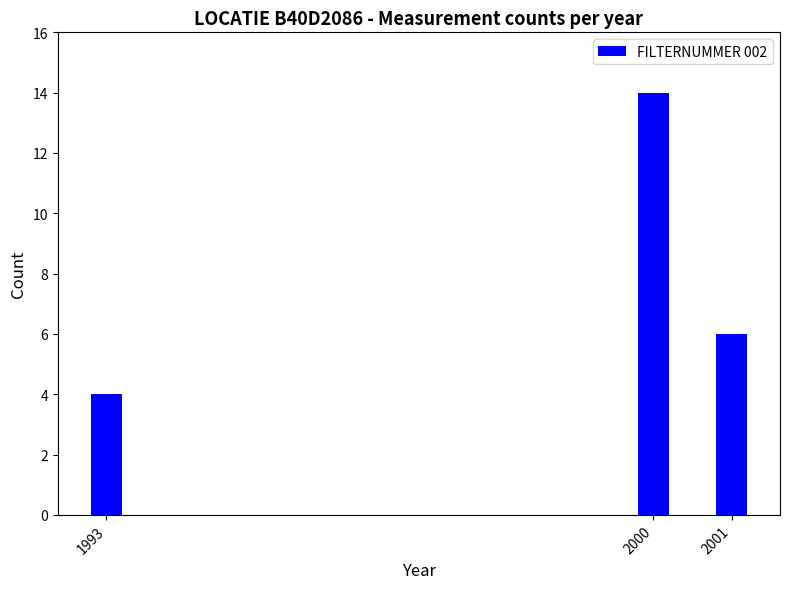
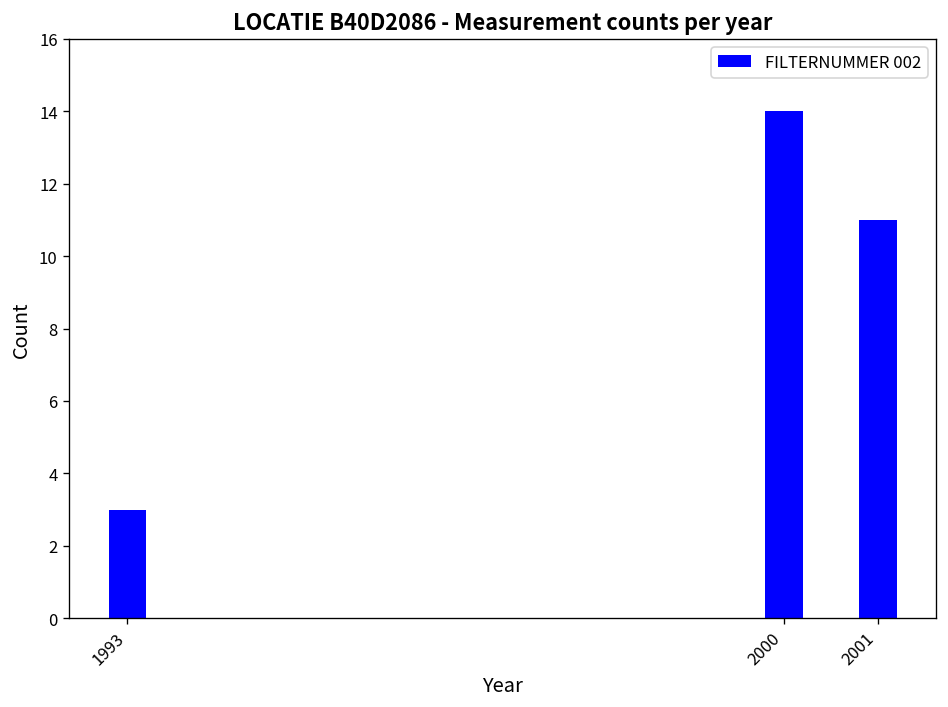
  {
-   "1993": 4,
+   "1993": 3,
    "2000": 14,
-   "2001": 6
+   "2001": 11
  }
